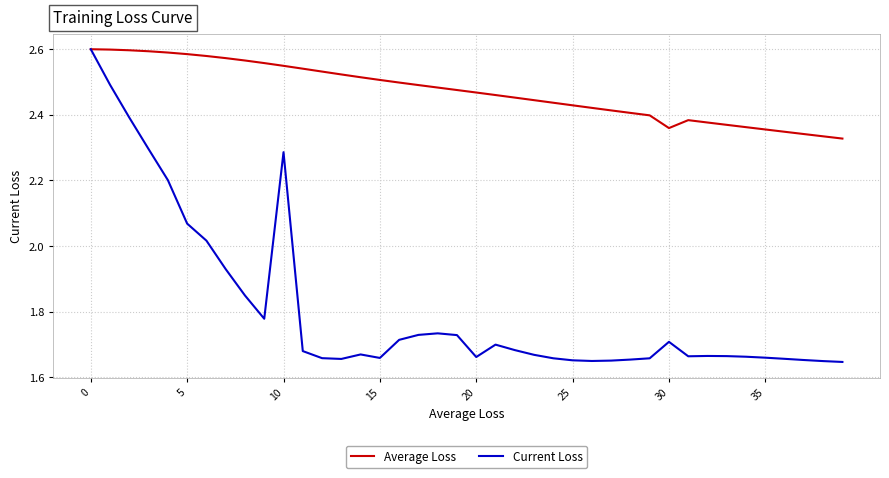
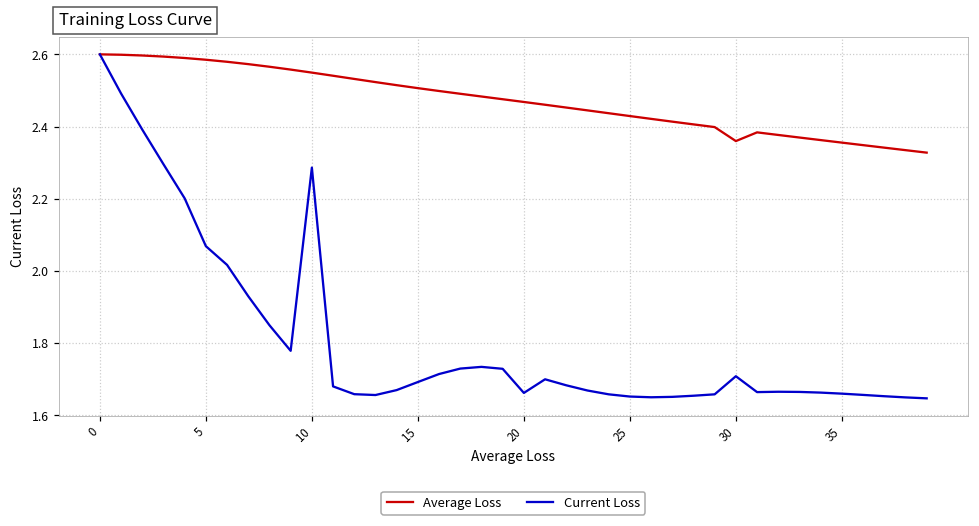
  {
    "Average Loss": {
      "5": 2.59,
      "10": 2.55,
      "15": 2.51,
      "20": 2.47,
      "25": 2.43,
      "30": 2.36,
      "35": 2.36
    },
    "Current Loss": {
      "5": 2.07,
      "10": 2.29,
-     "15": 1.66,
+     "15": 1.69,
      "20": 1.66,
      "25": 1.65,
      "30": 1.71,
      "35": 1.66
    }
  }
